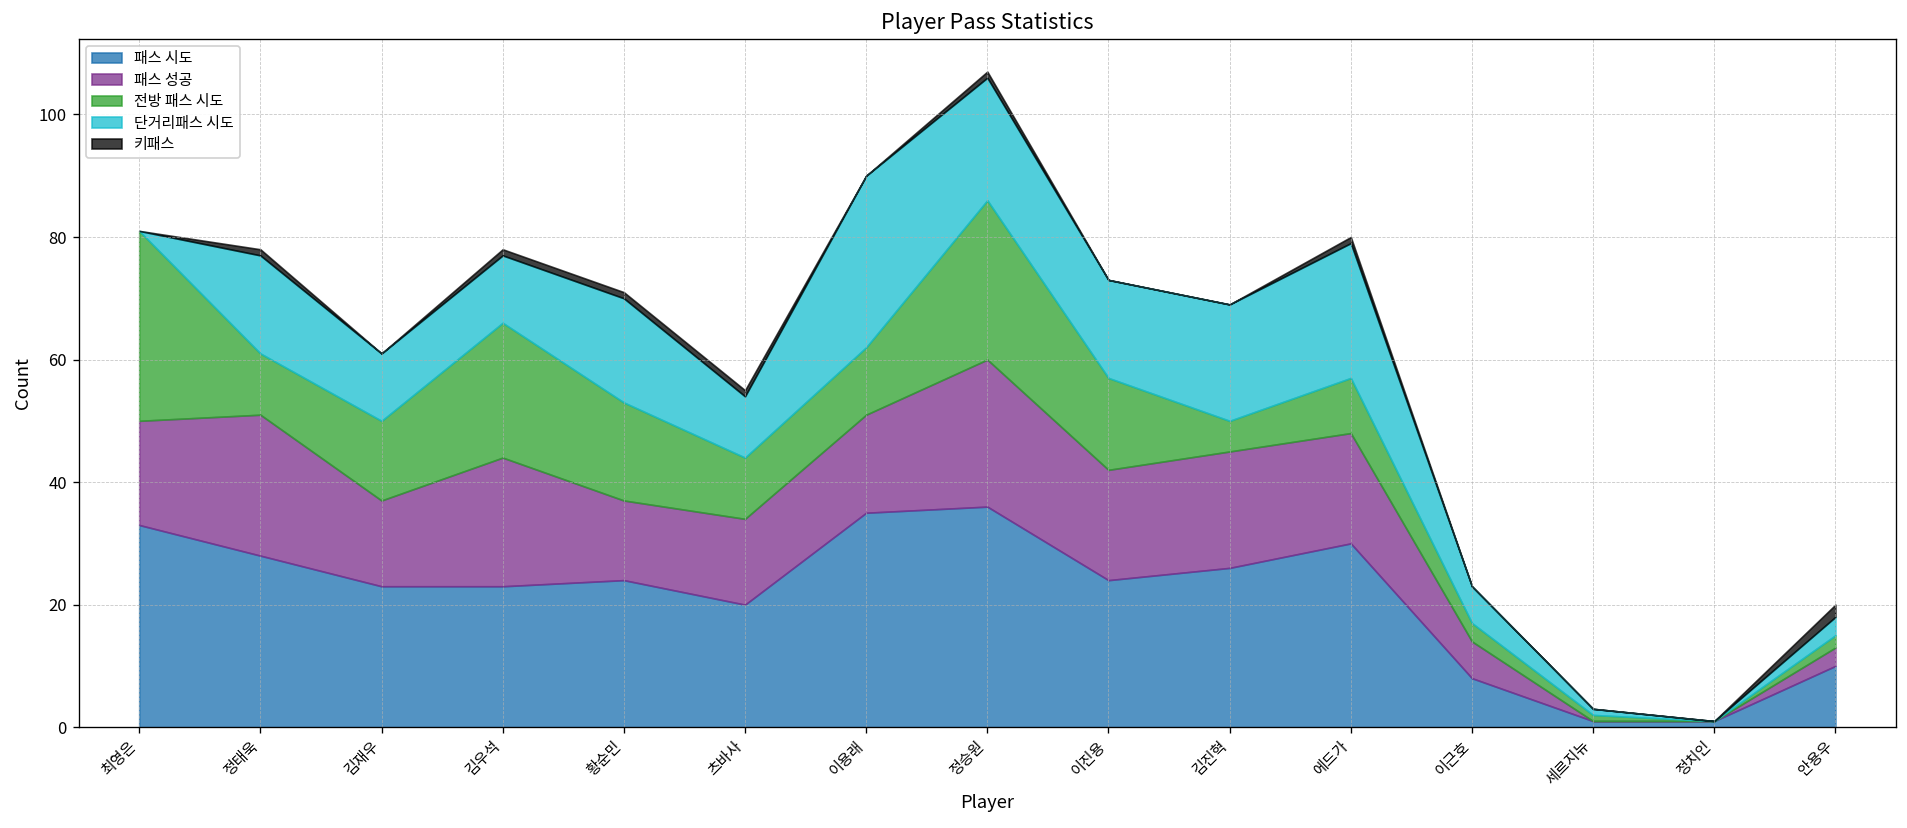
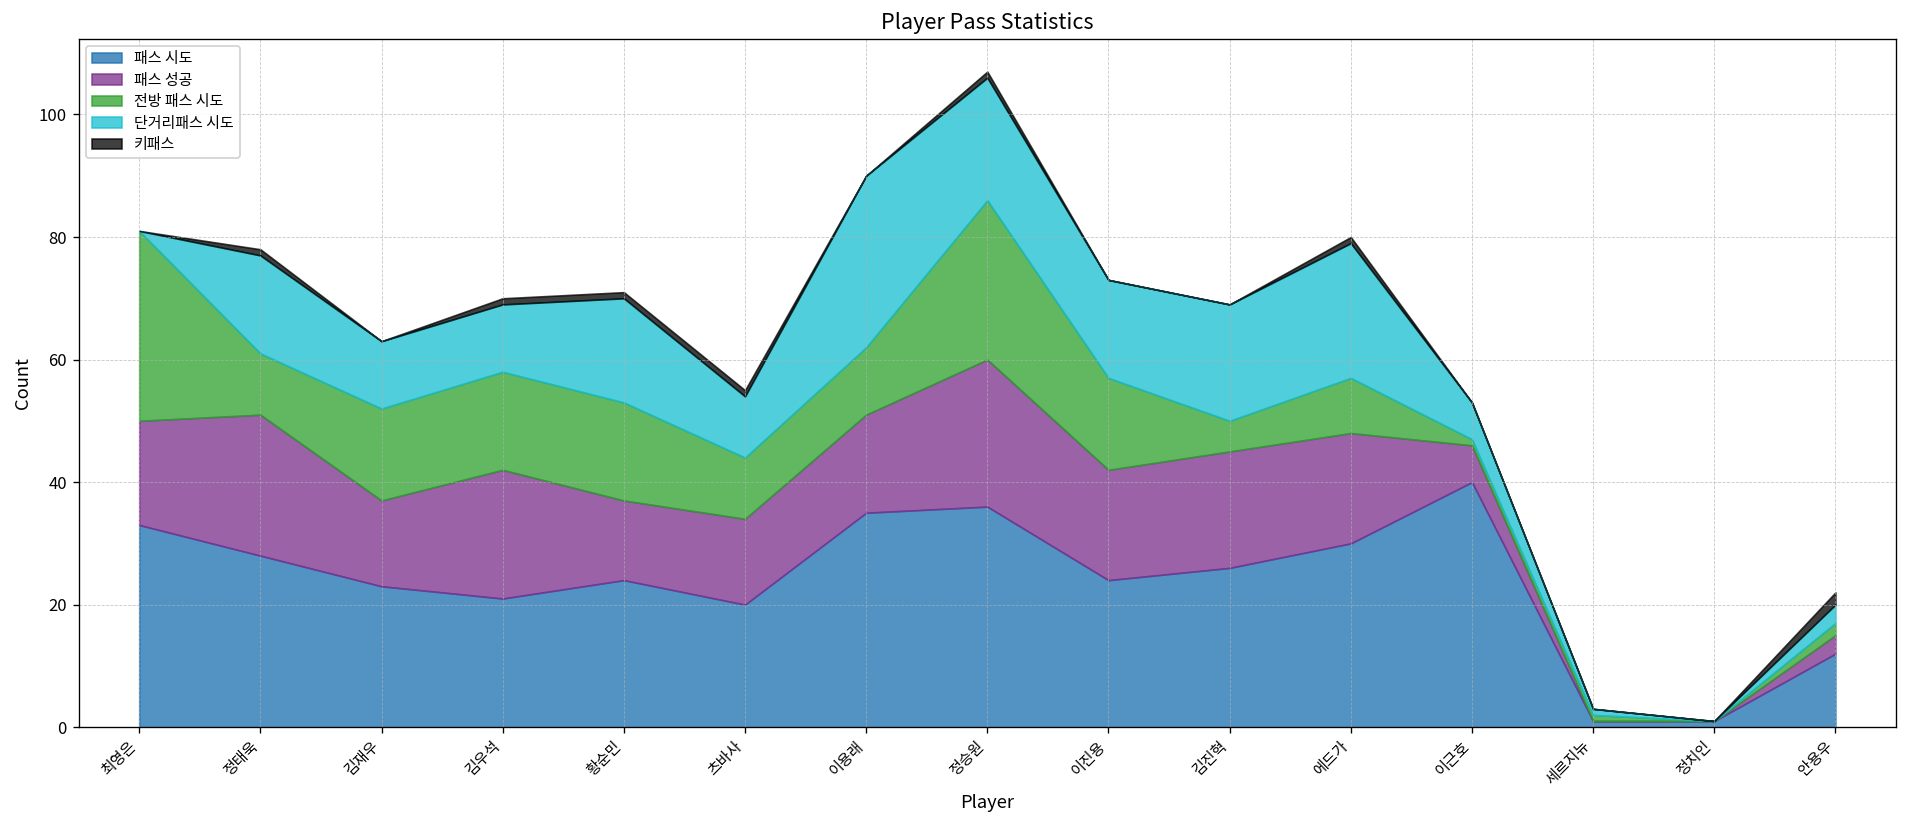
  {
    "패스 시도": {
      "최영은": 33,
      "정태욱": 28,
      "김재우": 23,
-     "김우석": 23,
+     "김우석": 21,
      "황순민": 24,
      "츠바사": 20,
      "이용래": 35,
      "정승원": 36,
      "이진용": 24,
      "김진혁": 26,
      "에드가": 30,
-     "이근호": 8,
-     "안용우": 10
+     "이근호": 40,
+     "안용우": 12
    },
    "패스 성공": {
      "최영은": 17,
      "정태욱": 23,
      "김재우": 14,
      "김우석": 21,
      "황순민": 13,
      "츠바사": 14,
      "이용래": 16,
      "정승원": 24,
      "이진용": 18,
      "김진혁": 19,
      "에드가": 18,
      "이근호": 6,
      "안용우": 3
    },
    "전방 패스 시도": {
      "정태욱": 10,
-     "김재우": 13,
-     "김우석": 22,
+     "김재우": 15,
+     "김우석": 16,
      "황순민": 16,
      "츠바사": 10,
      "이용래": 11,
      "정승원": 26,
      "이진용": 15,
      "김진혁": 5,
      "에드가": 9,
-     "이근호": 3,
+     "이근호": 1,
      "세르지뉴": 1,
      "안용우": 2
    },
    "단거리패스 시도": {
      "정태욱": 16,
      "김우석": 11,
      "황순민": 17,
      "츠바사": 10,
      "정승원": 20,
      "에드가": 22,
      "안용우": 3
    },
    "키패스": {
      "정태욱": 1,
      "김우석": 1,
      "황순민": 1,
      "츠바사": 1,
      "정승원": 1,
      "에드가": 1,
      "안용우": 2
    }
  }
